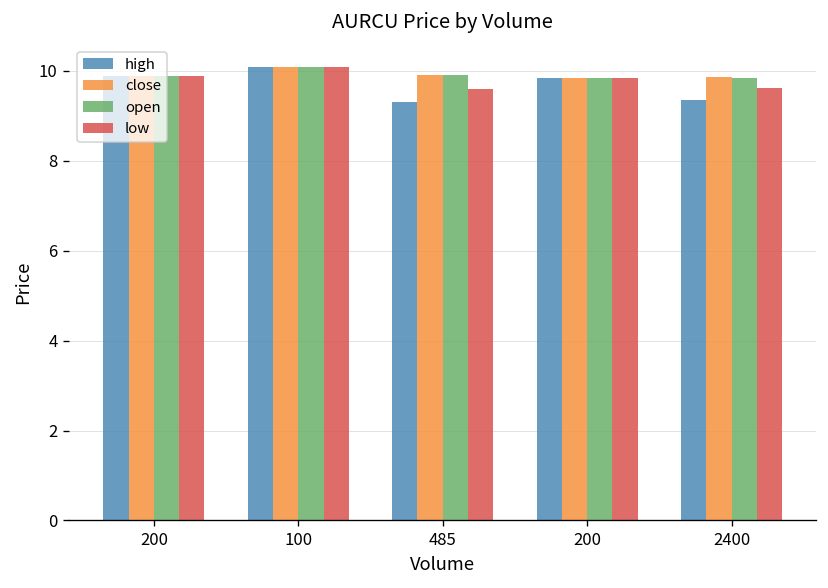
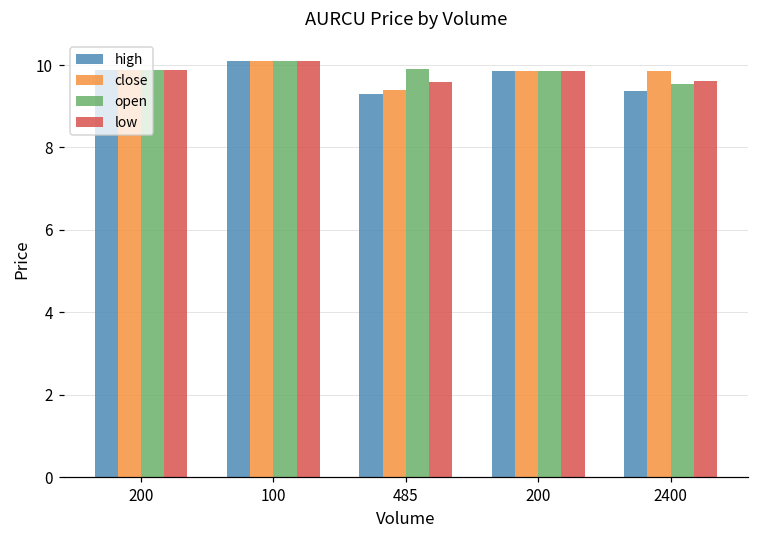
  {
    "high": {
      "100": 10.1,
      "485": 9.3,
      "2400": 9.4
    },
    "close": {
      "100": 10.1,
-     "485": 9.9,
+     "485": 9.4,
      "2400": 9.9
    },
    "open": {
      "100": 10.1,
      "485": 9.9,
-     "2400": 9.9
+     "2400": 9.6
    },
    "low": {
      "100": 10.1,
      "485": 9.6,
      "2400": 9.6
    }
  }
